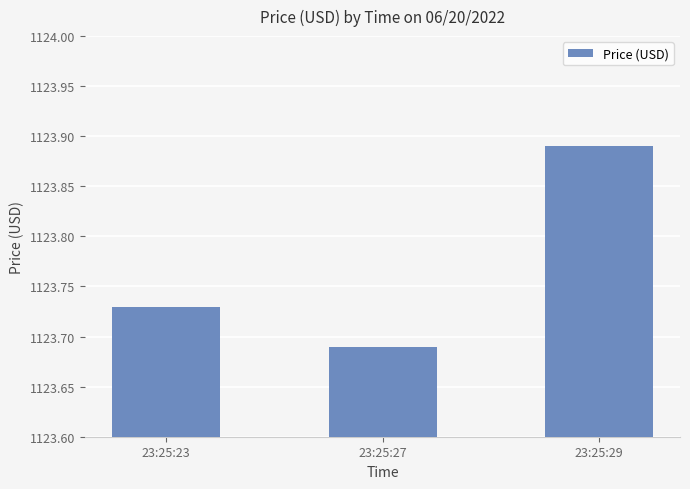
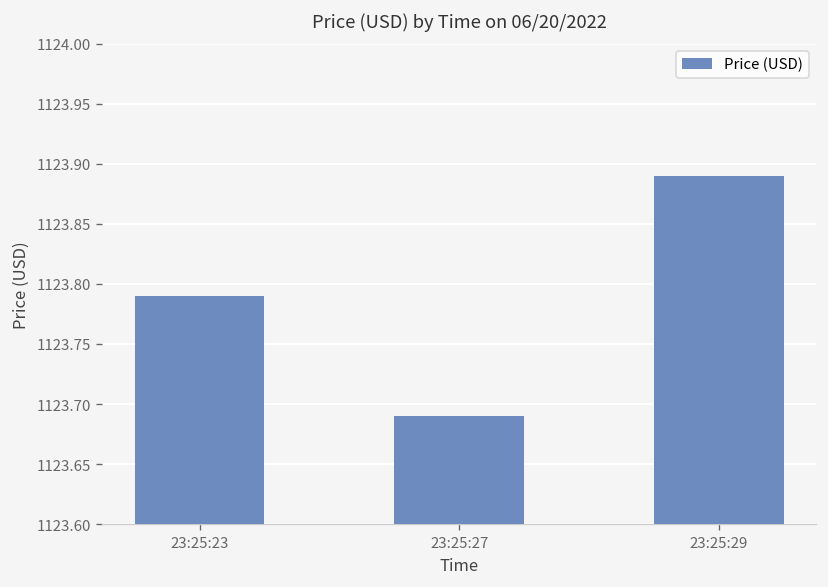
  {
-   "23:25:23": 1123.73,
+   "23:25:23": 1123.79,
    "23:25:27": 1123.69,
    "23:25:29": 1123.89
  }
